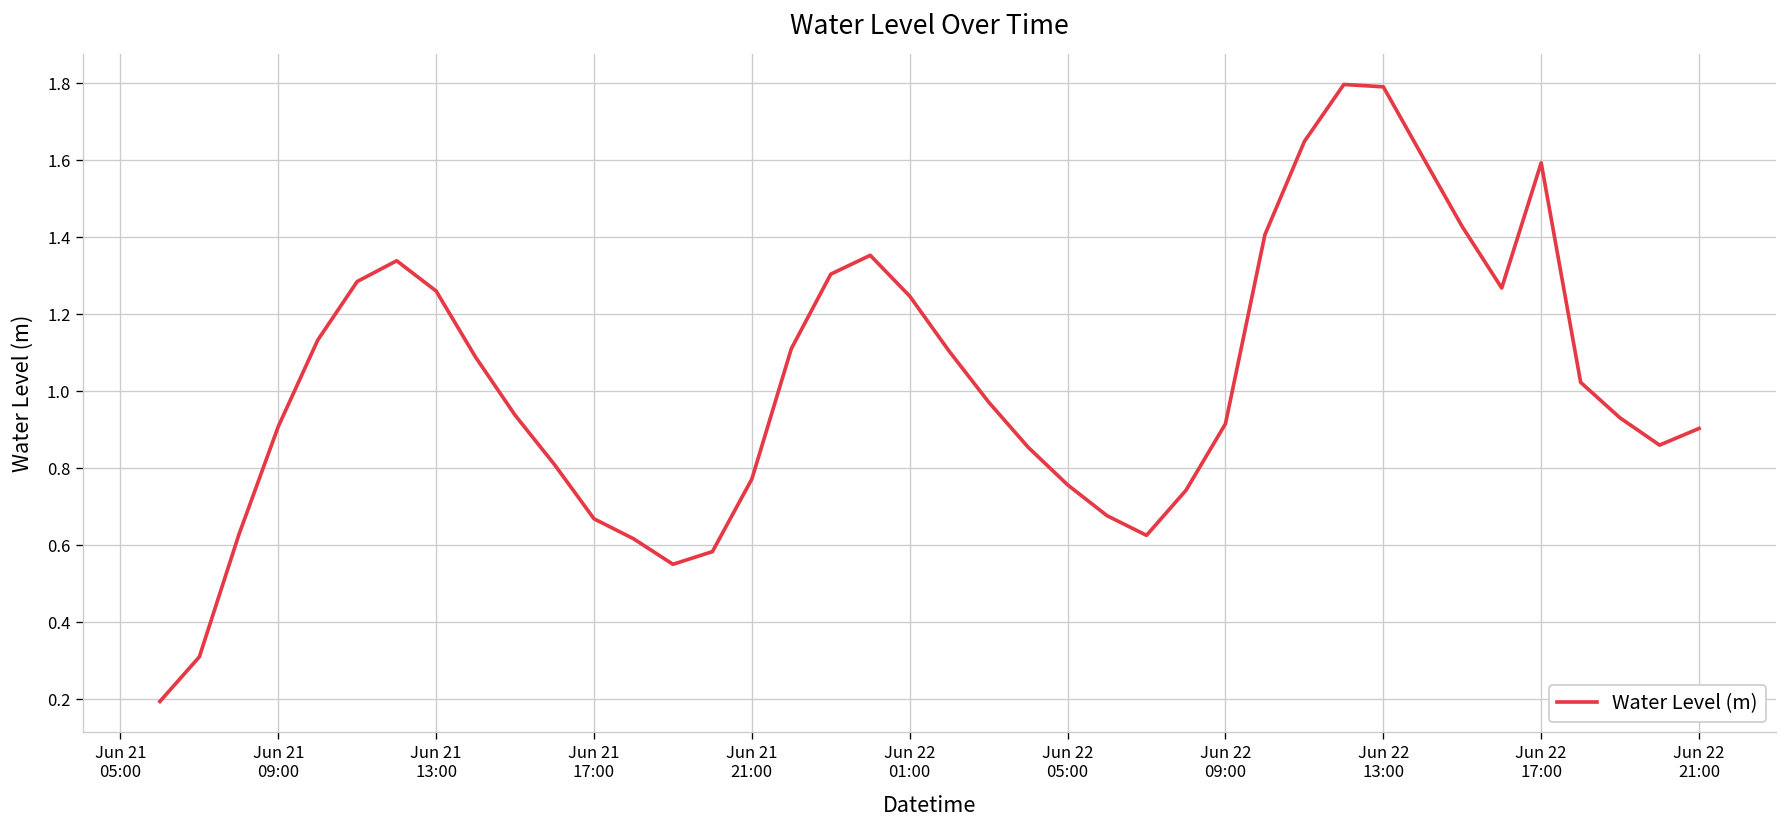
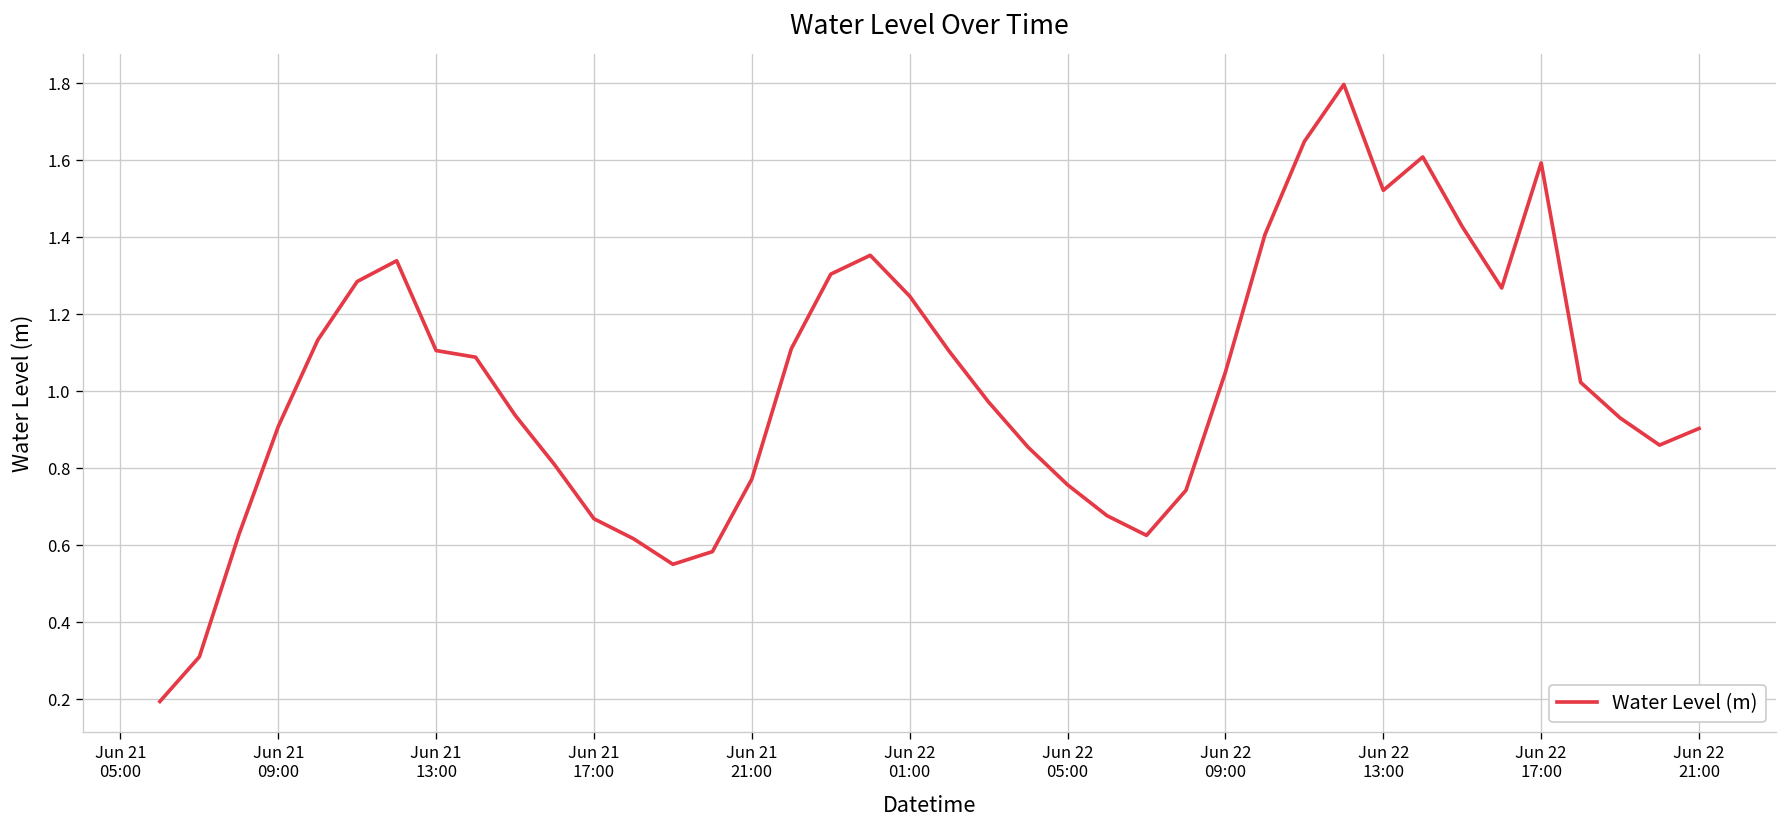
  {
    "Jun 21 09:00": 0.91,
-   "Jun 21 13:00": 1.26,
+   "Jun 21 13:00": 1.11,
    "Jun 21 17:00": 0.67,
    "Jun 21 21:00": 0.77,
    "Jun 22 01:00": 1.25,
    "Jun 22 05:00": 0.76,
-   "Jun 22 09:00": 0.92,
-   "Jun 22 13:00": 1.79,
+   "Jun 22 09:00": 1.05,
+   "Jun 22 13:00": 1.52,
    "Jun 22 17:00": 1.59,
    "Jun 22 21:00": 0.90
  }
